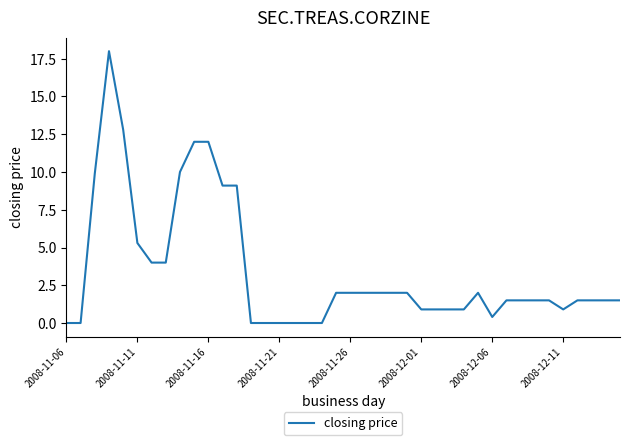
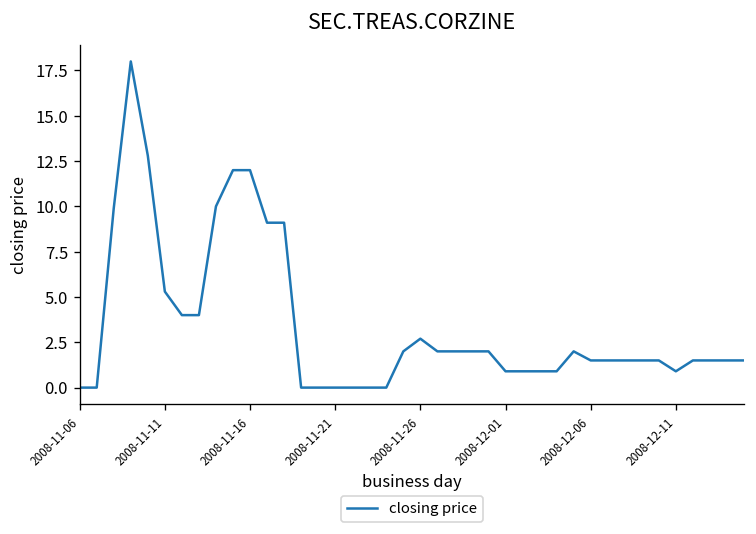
  {
    "2008-11-06": 0.0,
    "2008-11-11": 5.3,
    "2008-11-16": 12.0,
    "2008-11-21": 0.0,
-   "2008-11-26": 2.0,
+   "2008-11-26": 2.7,
    "2008-12-01": 0.9,
-   "2008-12-06": 0.4,
+   "2008-12-06": 1.5,
    "2008-12-11": 0.9
  }
